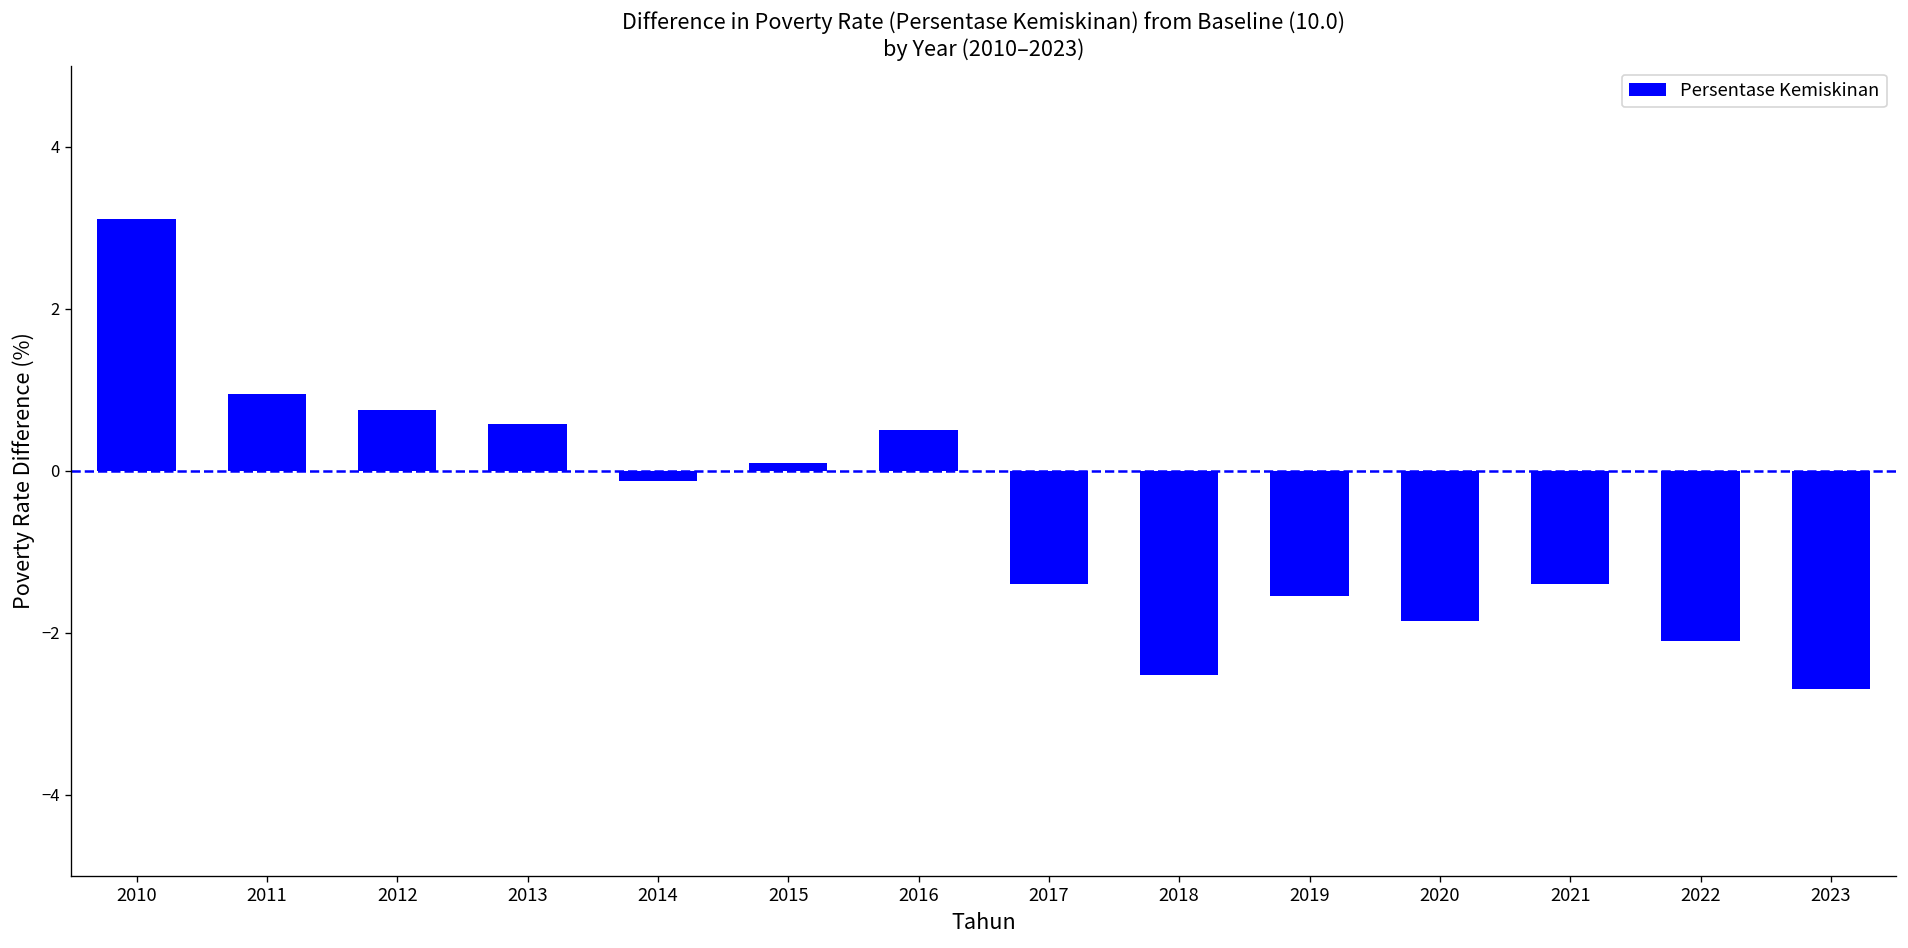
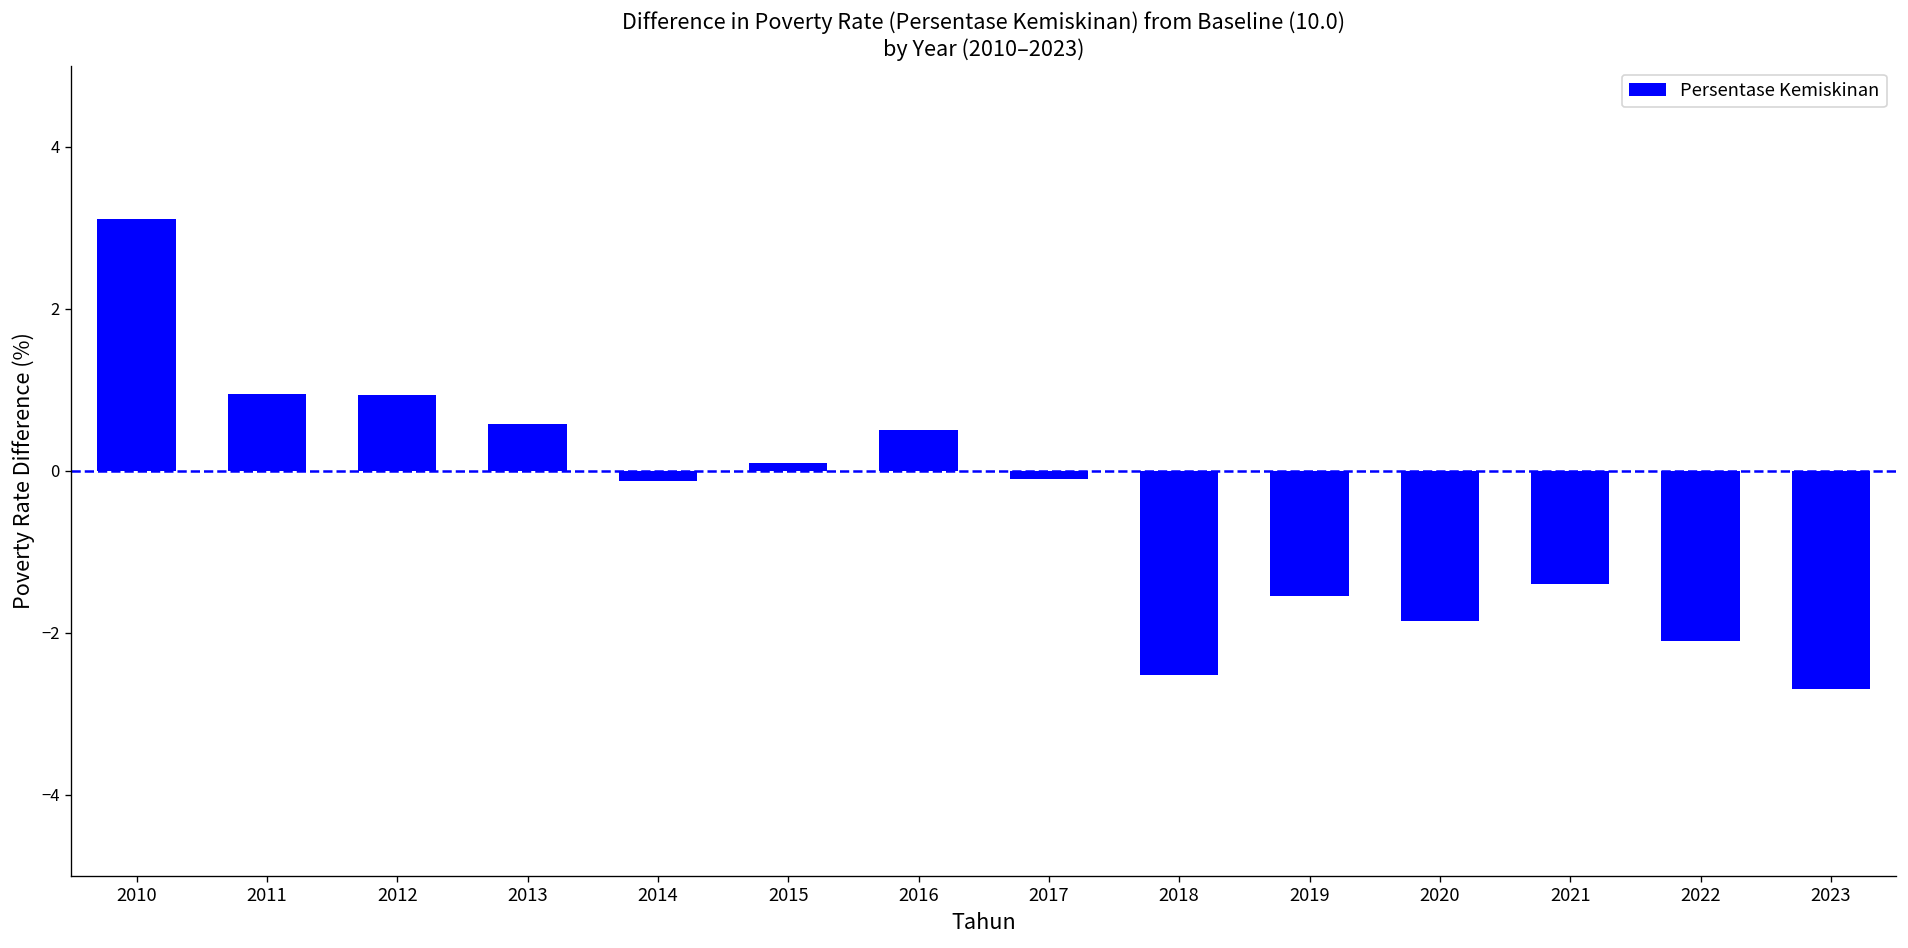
  {
    "2010": 3.1,
    "2011": 0.9,
-   "2012": 0.8,
+   "2012": 0.9,
    "2013": 0.6,
    "2014": -0.1,
    "2015": 0.1,
    "2016": 0.5,
-   "2017": -1.4,
+   "2017": -0.1,
    "2018": -2.5,
    "2019": -1.6,
    "2020": -1.9,
    "2021": -1.4,
    "2022": -2.1,
    "2023": -2.7
  }
